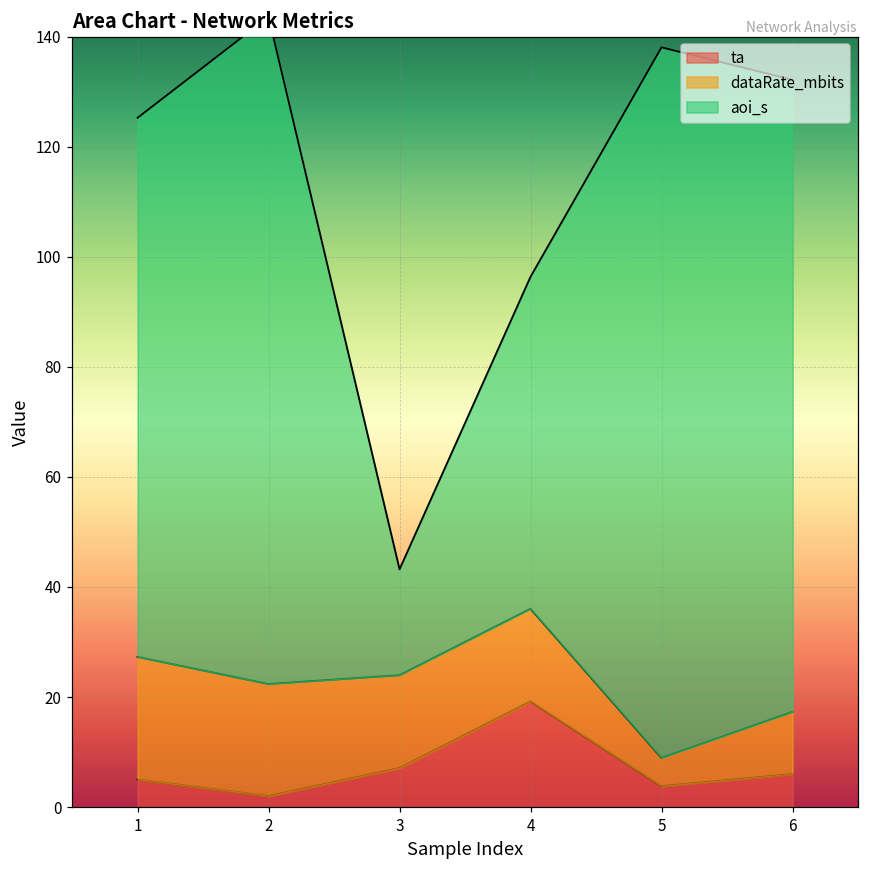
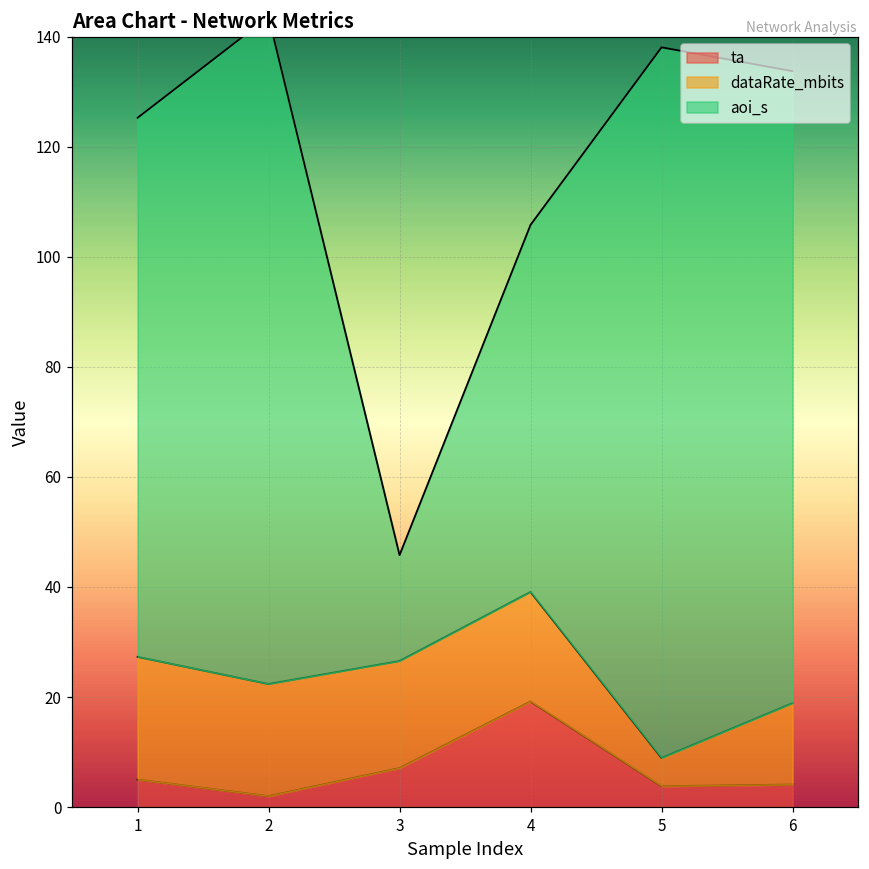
  {
    "ta": {
      "1": 5,
      "2": 2,
      "3": 7,
      "4": 19,
      "5": 4,
-     "6": 6
+     "6": 4
    },
    "dataRate_mbits": {
      "1": 22,
      "2": 20,
-     "3": 17,
-     "4": 17,
+     "3": 19,
+     "4": 20,
      "5": 5,
-     "6": 11
+     "6": 15
    },
    "aoi_s": {
      "1": 98,
      "3": 19,
-     "4": 60,
+     "4": 67,
      "5": 129
    }
  }
